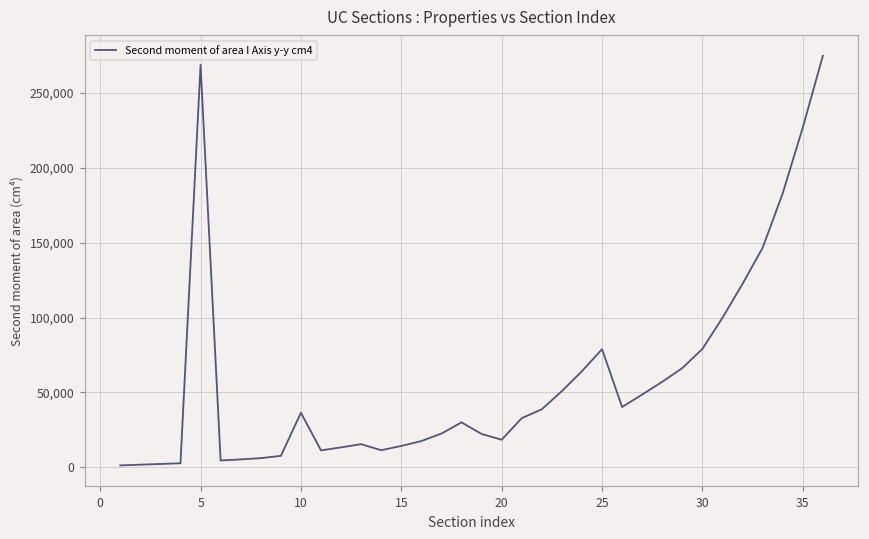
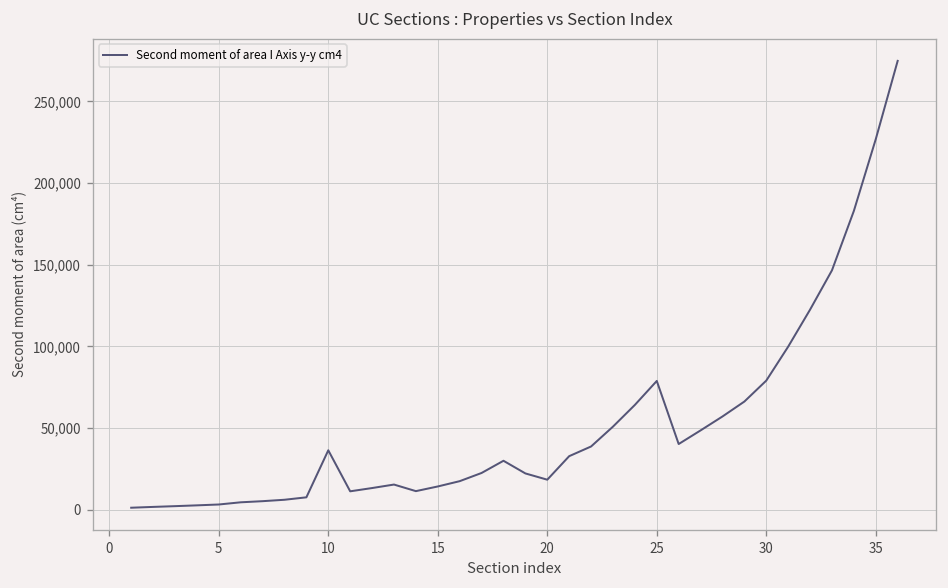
  {
-   "5": "269,000",
+   "5": "3,000",
    "10": "36,000",
    "15": "14,000",
    "20": "18,000",
    "25": "79,000",
    "30": "79,000",
    "35": "227,000"
  }
